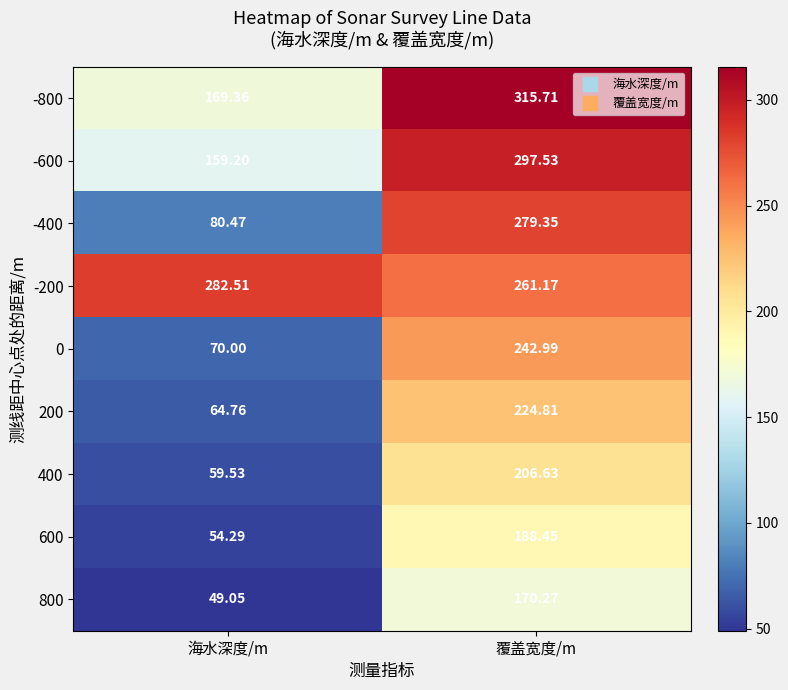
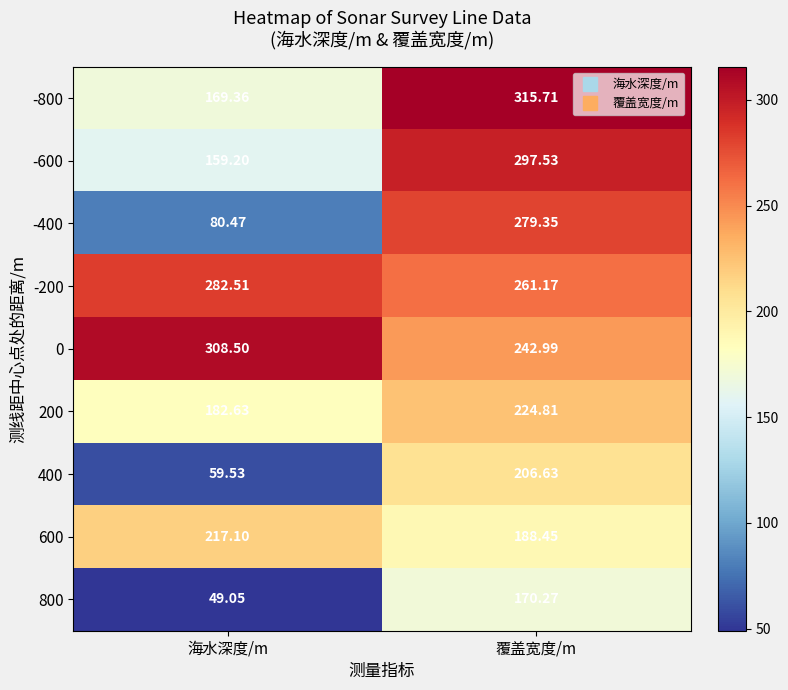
  {
    "-800": {
      "覆盖宽度/m": 315.71
    },
    "-600": {
      "覆盖宽度/m": 297.53
    },
    "-400": {
      "海水深度/m": 80.47,
      "覆盖宽度/m": 279.35
    },
    "-200": {
      "海水深度/m": 282.51,
      "覆盖宽度/m": 261.17
    },
    "0": {
-     "海水深度/m": 70.00,
+     "海水深度/m": 308.50,
      "覆盖宽度/m": 242.99
    },
    "200": {
-     "海水深度/m": 64.76,
+     "海水深度/m": 182.63,
      "覆盖宽度/m": 224.81
    },
    "400": {
      "海水深度/m": 59.53,
      "覆盖宽度/m": 206.63
    },
    "600": {
-     "海水深度/m": 54.29,
+     "海水深度/m": 217.10,
      "覆盖宽度/m": 188.45
    },
    "800": {
      "海水深度/m": 49.05
    }
  }
